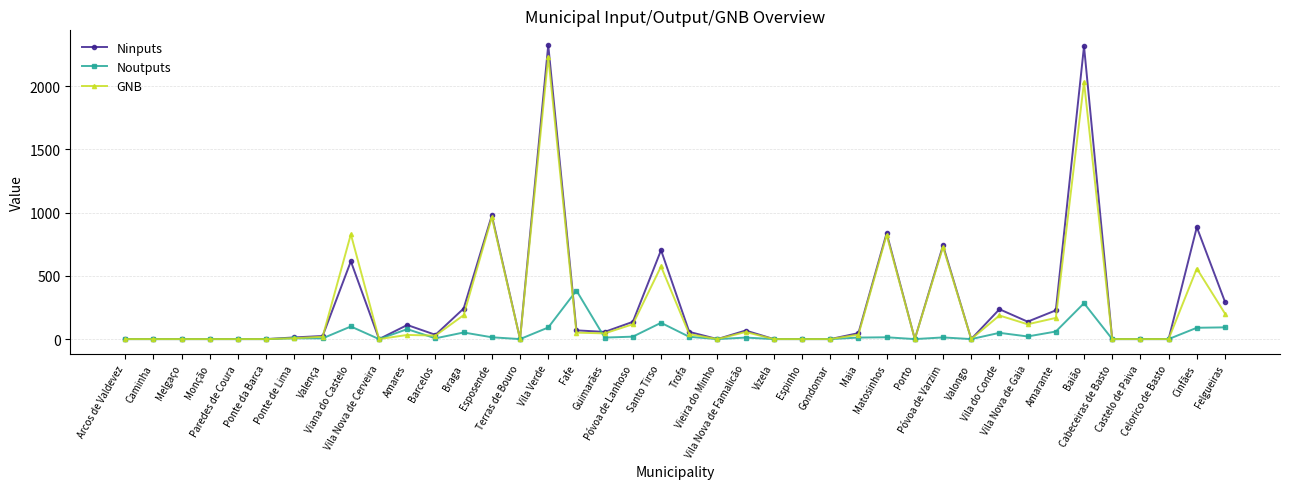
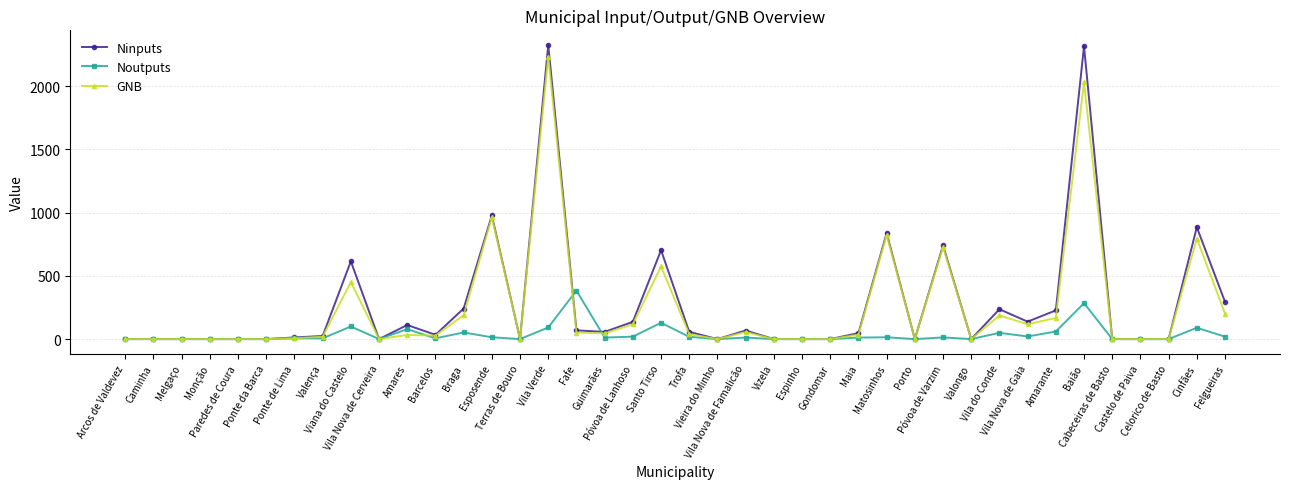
  {
    "Ninputs": {
      "Viana do Castelo": 610,
      "Amares": 110,
      "Braga": 240,
      "Vila Verde": 2330,
      "Santo Tirso": 700,
      "Vila do Conde": 240,
      "Vila Nova de Gaia": 140,
      "Amarante": 230,
      "Baião": 2320,
      "Cinfães": 880,
      "Felgueiras": 290
    },
    "Noutputs": {
      "Viana do Castelo": 100,
      "Amares": 80,
      "Barcelos": 10,
      "Braga": 50,
      "Esposende": 10,
      "Vila Verde": 90,
      "Fafe": 380,
      "Guimarães": 10,
      "Póvoa de Lanhoso": 20,
      "Santo Tirso": 130,
      "Trofa": 20,
      "Vila Nova de Famalicão": 10,
      "Maia": 10,
      "Matosinhos": 10,
      "Póvoa de Varzim": 10,
      "Vila do Conde": 50,
      "Vila Nova de Gaia": 20,
      "Amarante": 60,
      "Baião": 280,
      "Cinfães": 90,
-     "Felgueiras": 90
+     "Felgueiras": 20
    },
    "GNB": {
-     "Viana do Castelo": 830,
+     "Viana do Castelo": 450,
      "Amares": 30,
      "Braga": 190,
      "Vila Verde": 2230,
      "Santo Tirso": 570,
      "Vila do Conde": 190,
      "Vila Nova de Gaia": 120,
      "Amarante": 170,
      "Baião": 2030,
-     "Cinfães": 560,
+     "Cinfães": 800,
      "Felgueiras": 200
    }
  }
